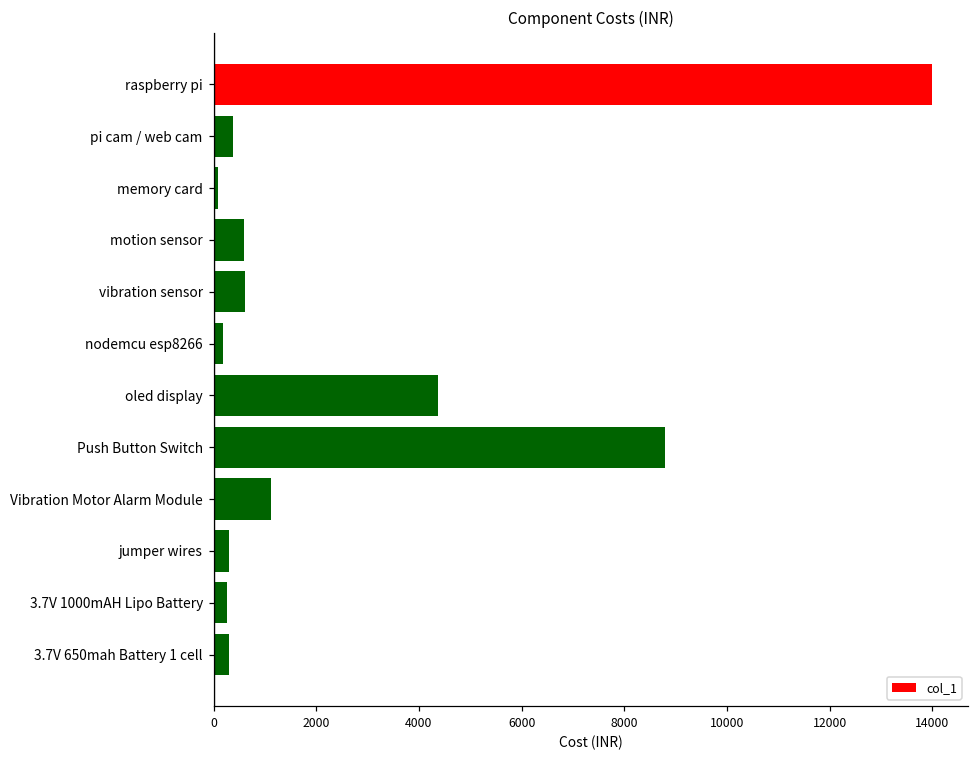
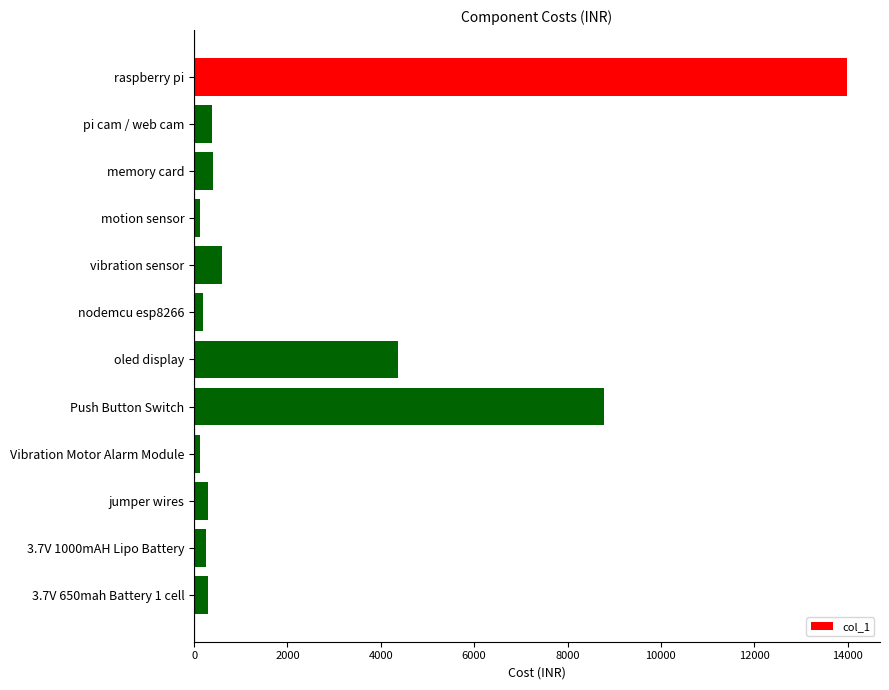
  {
    "raspberry pi": 14000,
    "pi cam / web cam": 400,
-   "memory card": 100,
-   "motion sensor": 600,
+   "memory card": 400,
+   "motion sensor": 100,
    "vibration sensor": 600,
    "nodemcu esp8266": 200,
    "oled display": 4400,
    "Push Button Switch": 8800,
-   "Vibration Motor Alarm Module": 1100,
+   "Vibration Motor Alarm Module": 100,
    "jumper wires": 300,
    "3.7V 1000mAH Lipo Battery": 300,
    "3.7V 650mah Battery 1 cell": 300
  }
